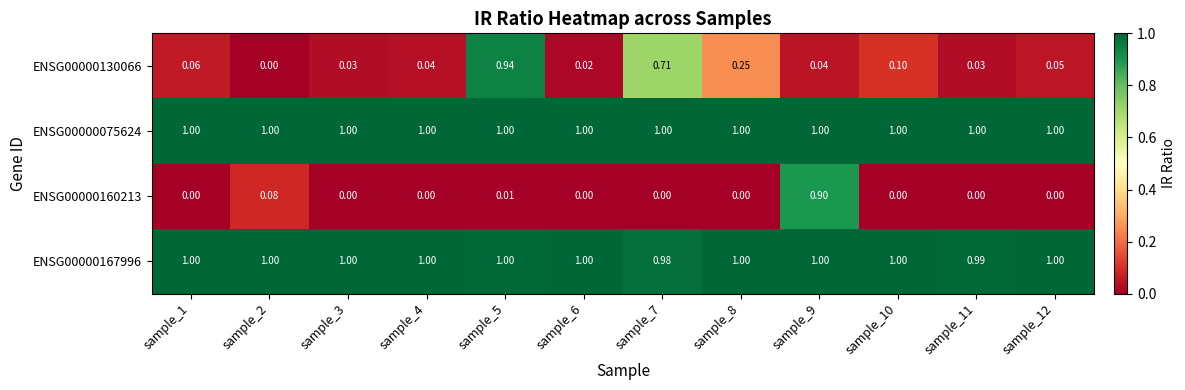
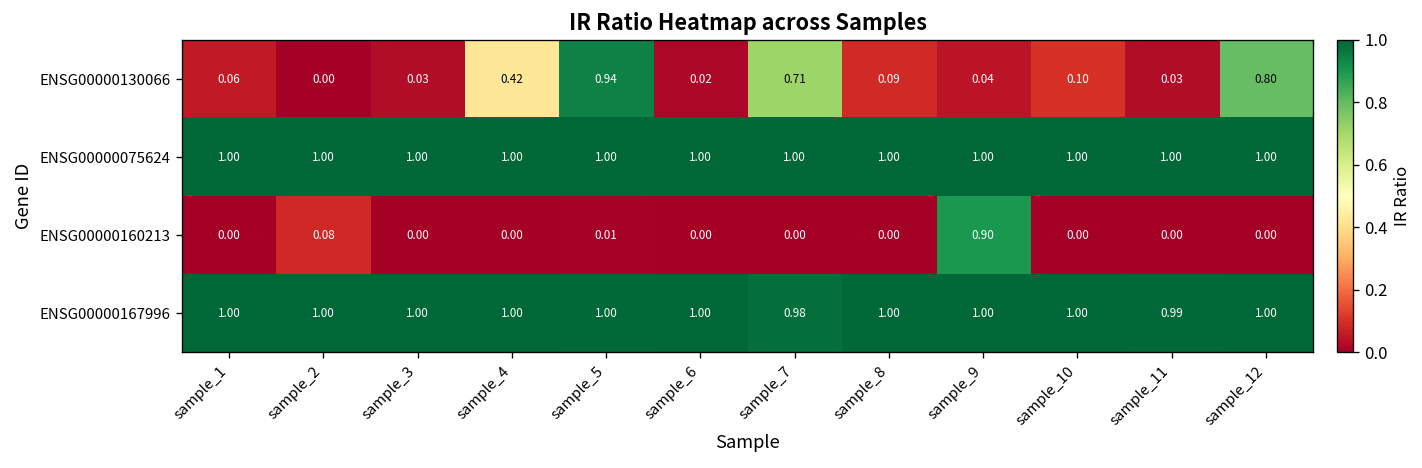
  {
    "ENSG00000130066": {
      "sample_1": 0.06,
      "sample_2": 0.00,
      "sample_3": 0.03,
-     "sample_4": 0.04,
+     "sample_4": 0.42,
      "sample_5": 0.94,
      "sample_6": 0.02,
      "sample_7": 0.71,
-     "sample_8": 0.25,
+     "sample_8": 0.09,
      "sample_9": 0.04,
      "sample_10": 0.10,
      "sample_11": 0.03,
-     "sample_12": 0.05
+     "sample_12": 0.80
    },
    "ENSG00000075624": {
      "sample_1": 1.00,
      "sample_2": 1.00,
      "sample_3": 1.00,
      "sample_4": 1.00,
      "sample_5": 1.00,
      "sample_6": 1.00,
      "sample_7": 1.00,
      "sample_8": 1.00,
      "sample_9": 1.00,
      "sample_10": 1.00,
      "sample_11": 1.00,
      "sample_12": 1.00
    },
    "ENSG00000160213": {
      "sample_1": 0.00,
      "sample_2": 0.08,
      "sample_3": 0.00,
      "sample_4": 0.00,
      "sample_5": 0.01,
      "sample_6": 0.00,
      "sample_7": 0.00,
      "sample_8": 0.00,
      "sample_9": 0.90,
      "sample_10": 0.00,
      "sample_11": 0.00,
      "sample_12": 0.00
    },
    "ENSG00000167996": {
      "sample_1": 1.00,
      "sample_2": 1.00,
      "sample_3": 1.00,
      "sample_4": 1.00,
      "sample_5": 1.00,
      "sample_6": 1.00,
      "sample_7": 0.98,
      "sample_8": 1.00,
      "sample_9": 1.00,
      "sample_10": 1.00,
      "sample_11": 0.99,
      "sample_12": 1.00
    }
  }
